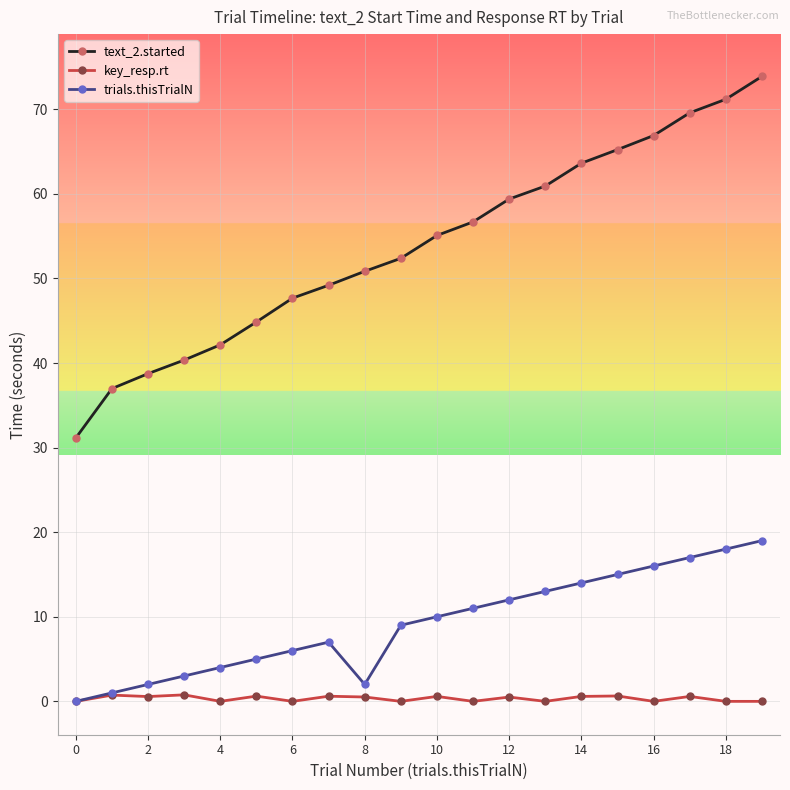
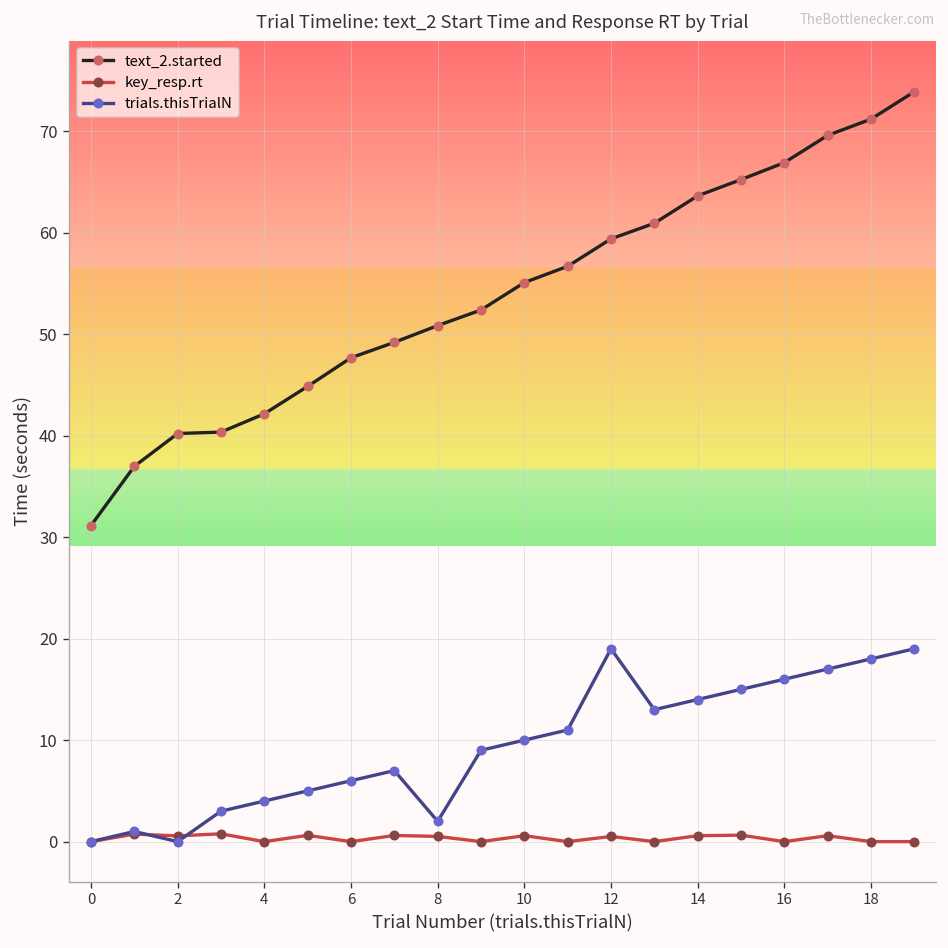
  {
    "text_2.started": {
      "0": 31,
-     "2": 39,
+     "2": 40,
      "4": 42,
      "6": 48,
      "8": 51,
      "10": 55,
      "12": 59,
      "14": 64,
      "16": 67,
      "18": 71
    },
    "key_resp.rt": {
      "2": 1,
      "4": 0,
      "6": 0,
      "8": 1,
      "10": 1,
      "12": 1,
      "14": 1,
      "16": 0,
      "18": 0
    },
    "trials.thisTrialN": {
-     "2": 2,
+     "2": 0,
      "4": 4,
      "6": 6,
      "8": 2,
      "10": 10,
-     "12": 12,
+     "12": 19,
      "14": 14,
      "16": 16,
      "18": 18
    }
  }
